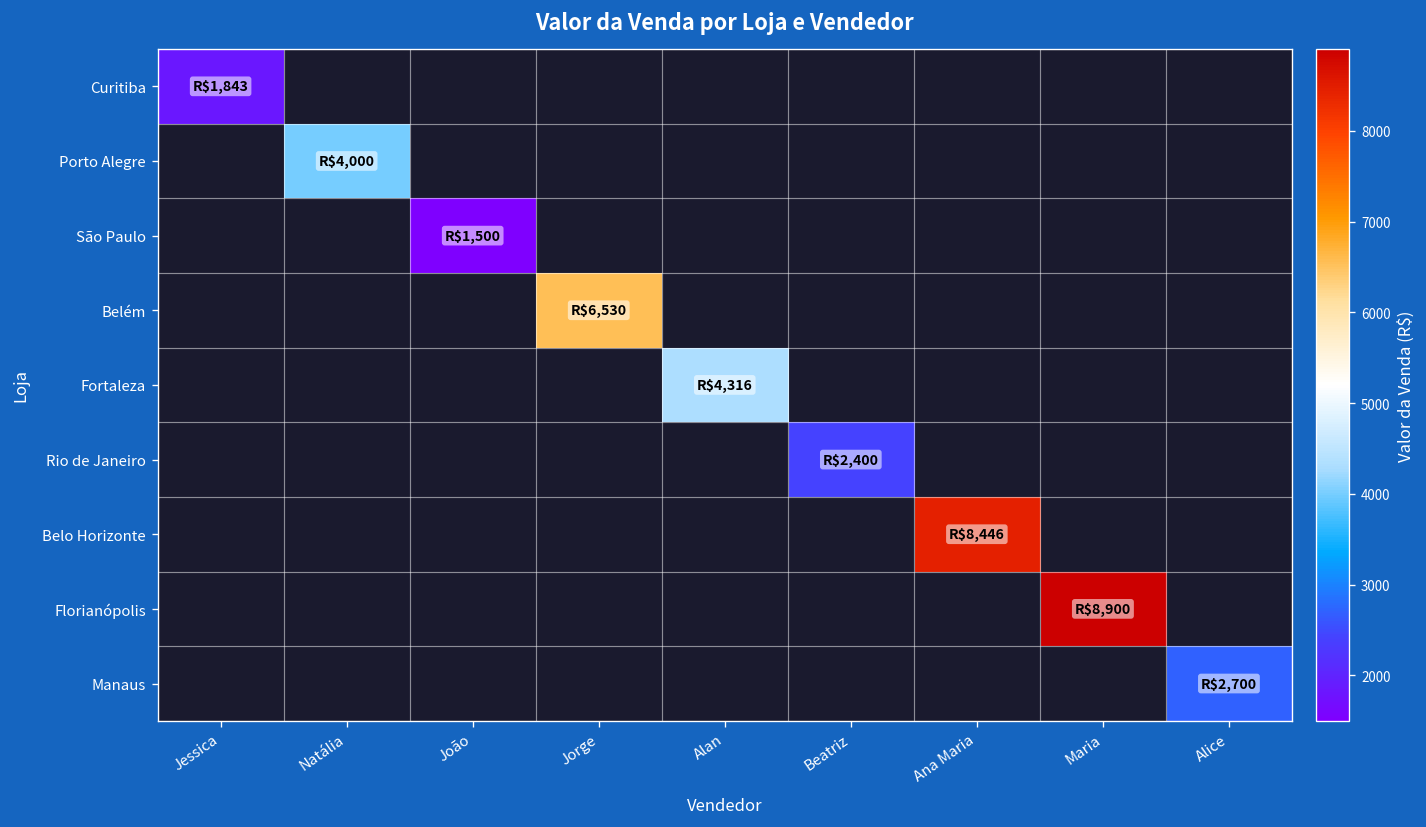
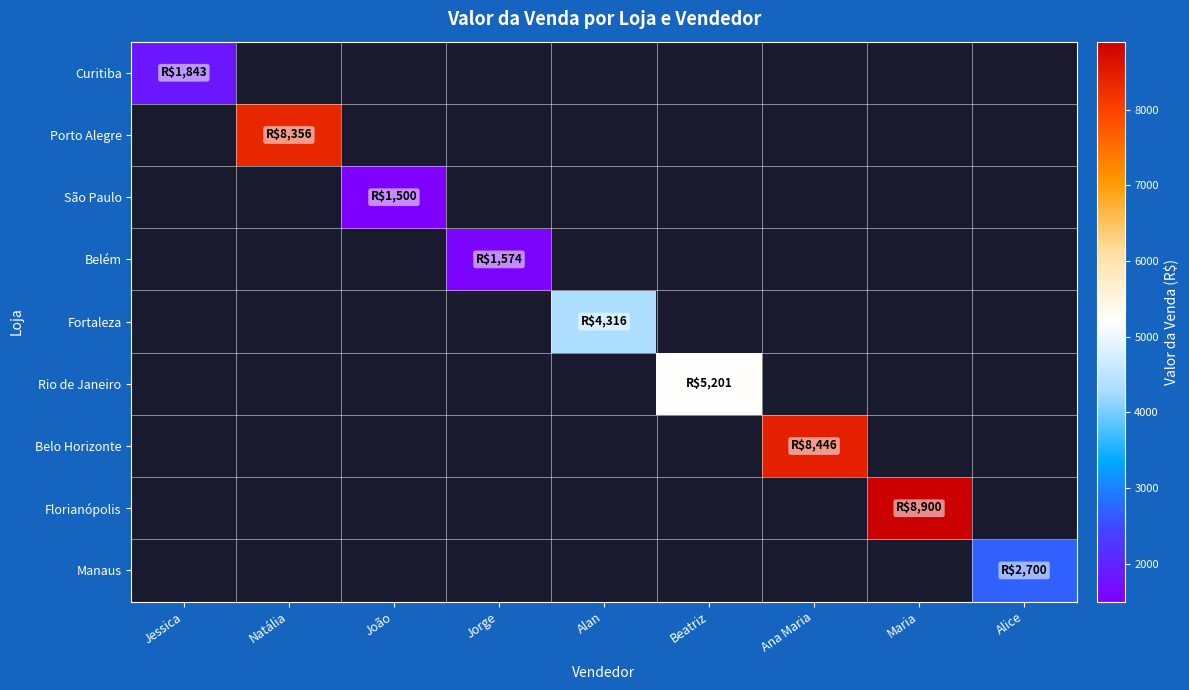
  {
    "Porto Alegre": {
-     "Natália": "$4,000"
+     "Natália": "$8,356"
    },
    "Belém": {
-     "Jorge": "$6,530"
+     "Jorge": "$1,574"
    },
    "Rio de Janeiro": {
-     "Beatriz": "$2,400"
+     "Beatriz": "$5,201"
    }
  }
